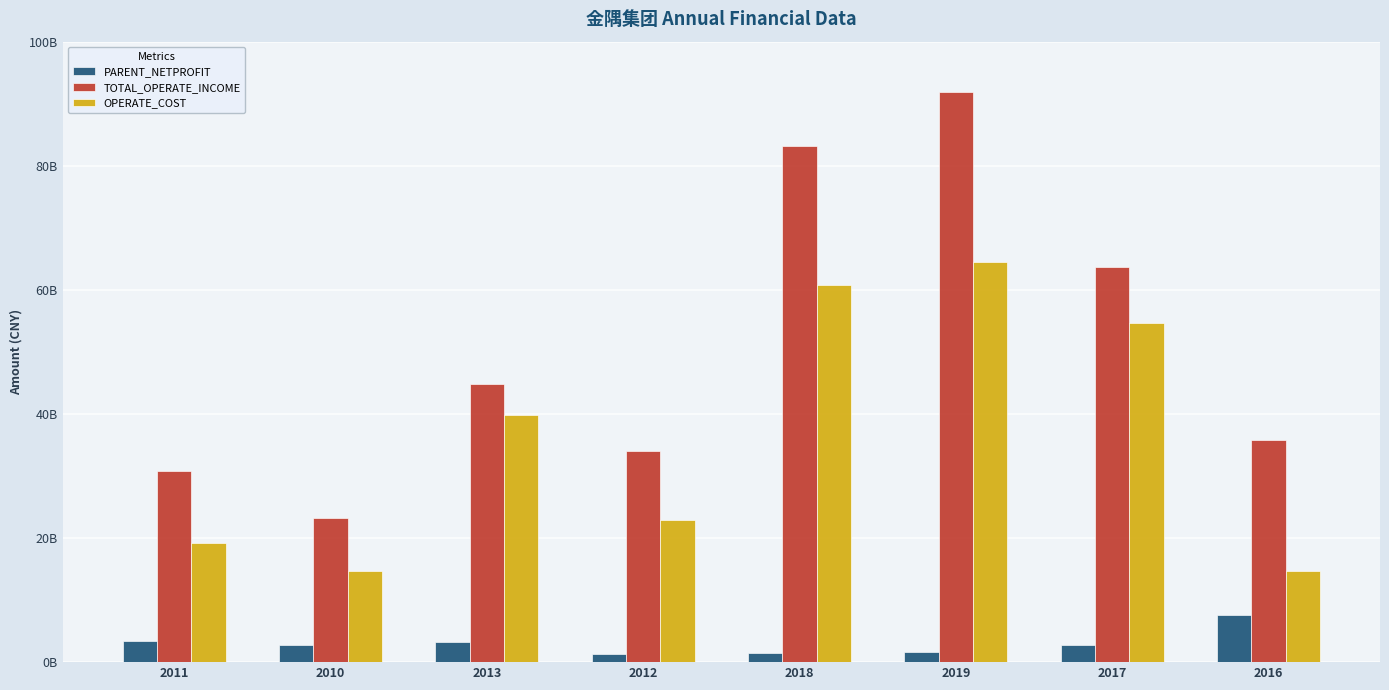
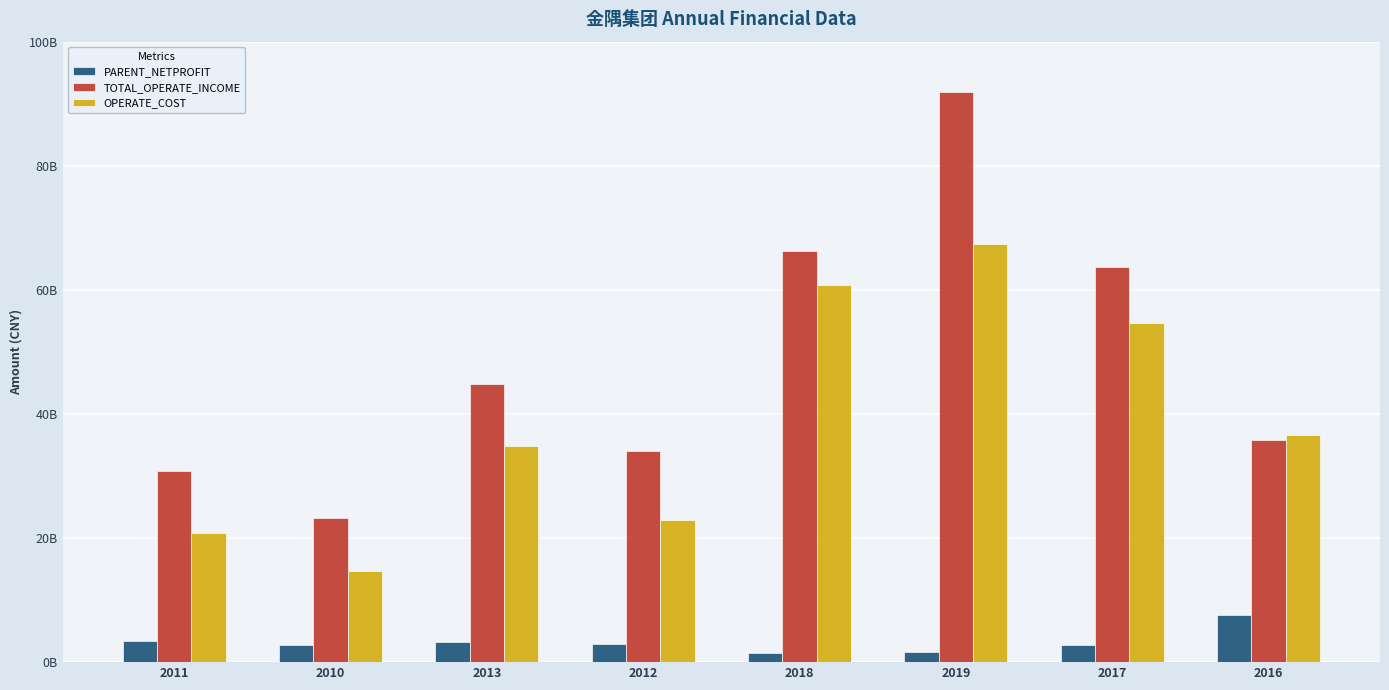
  {
    "PARENT_NETPROFIT": {
      "2011": 3000000000,
      "2010": 3000000000,
      "2013": 3000000000,
-     "2012": 1000000000,
+     "2012": 3000000000,
      "2018": 2000000000,
      "2019": 2000000000,
      "2017": 3000000000,
      "2016": 8000000000
    },
    "TOTAL_OPERATE_INCOME": {
      "2011": 31000000000,
      "2010": 23000000000,
      "2013": 45000000000,
      "2012": 34000000000,
-     "2018": 83000000000,
+     "2018": 66000000000,
      "2019": 92000000000,
      "2017": 64000000000,
      "2016": 36000000000
    },
    "OPERATE_COST": {
-     "2011": 19000000000,
+     "2011": 21000000000,
      "2010": 15000000000,
-     "2013": 40000000000,
+     "2013": 35000000000,
      "2012": 23000000000,
      "2018": 61000000000,
-     "2019": 65000000000,
+     "2019": 67000000000,
      "2017": 55000000000,
-     "2016": 15000000000
+     "2016": 37000000000
    }
  }
